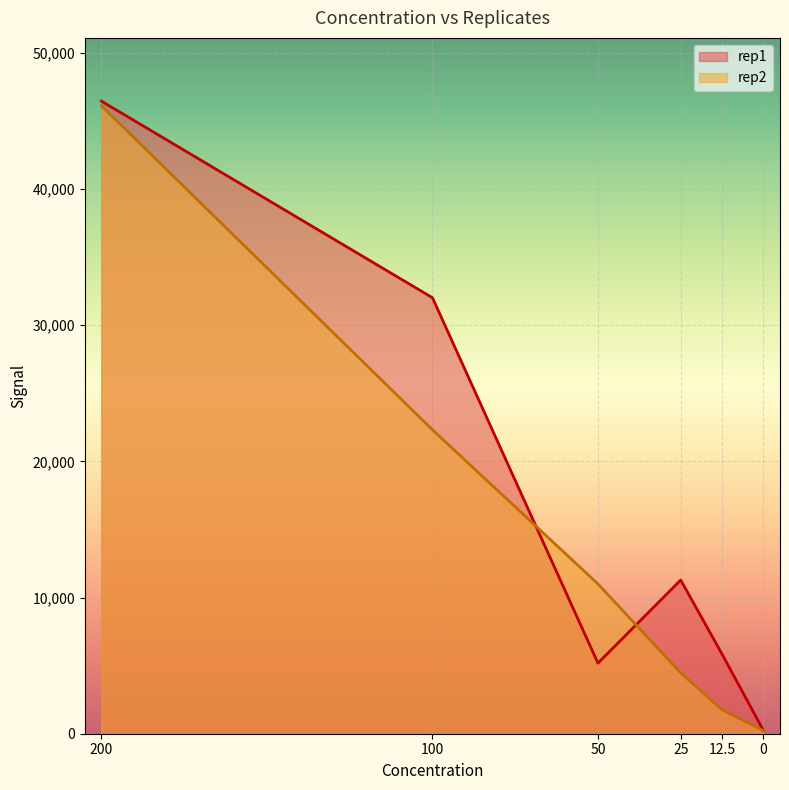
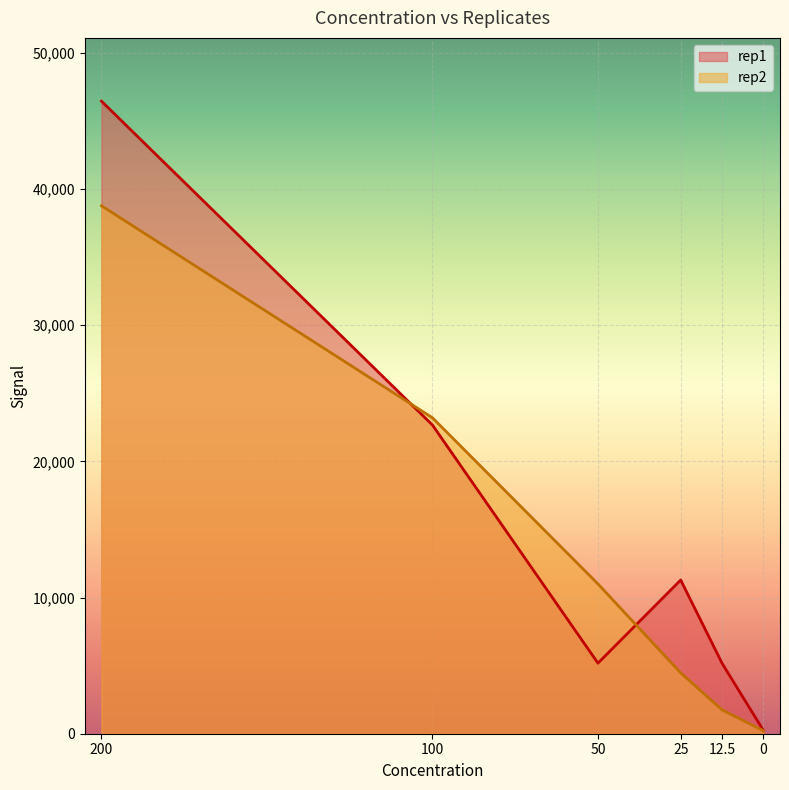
  {
    "rep1": {
      "200": "46,400",
-     "100": "32,000",
+     "100": "22,700",
      "50": "5,200",
      "25": "11,300",
-     "12.5": "5,800"
+     "12.5": "5,200"
    },
    "rep2": {
-     "200": "46,100",
-     "100": "22,300",
+     "200": "38,800",
+     "100": "23,200",
      "50": "11,000",
      "25": "4,500",
      "12.5": "1,800"
    }
  }
